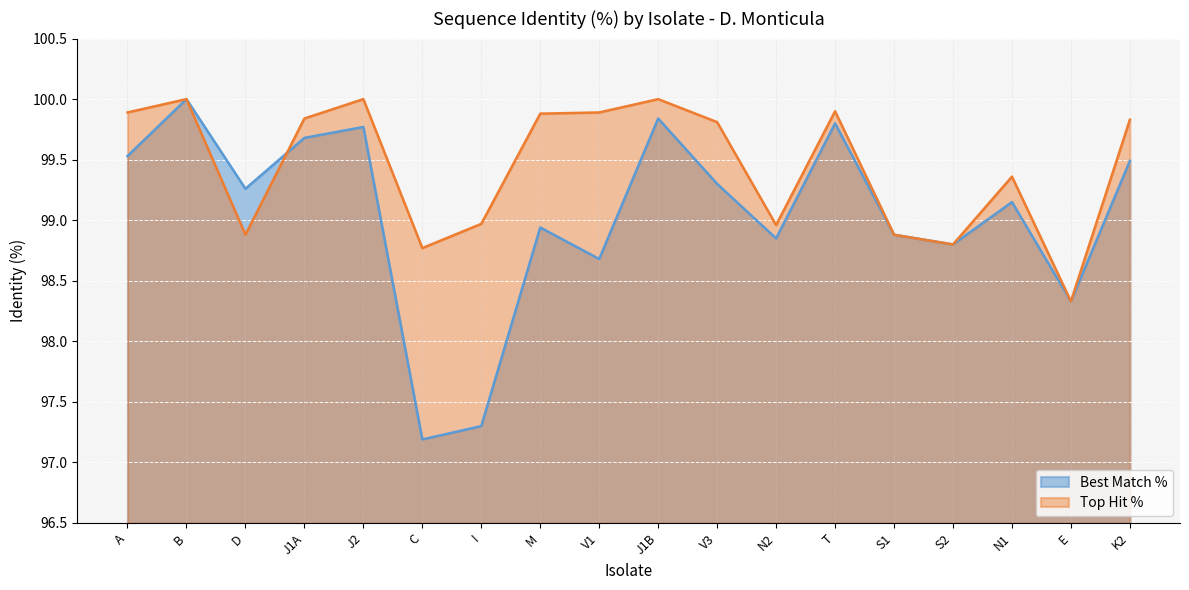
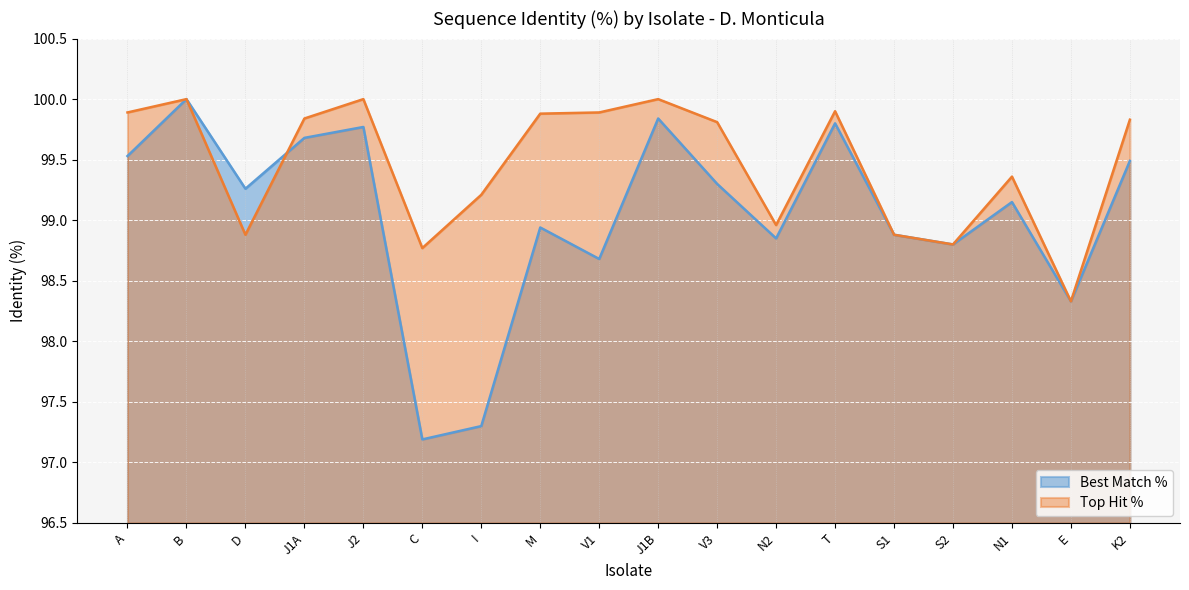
  {
    "Best Match %": {
      "A": 99.53,
      "D": 99.26,
      "J1A": 99.68,
      "J2": 99.77,
      "C": 97.19,
      "I": 97.30,
      "M": 98.94,
      "V1": 98.68,
      "J1B": 99.84,
      "V3": 99.30,
      "N2": 98.85,
      "T": 99.80,
      "N1": 99.15,
      "K2": 99.49
    },
    "Top Hit %": {
      "A": 99.89,
      "D": 98.88,
      "J1A": 99.84,
      "J2": 100.00,
      "C": 98.77,
-     "I": 98.97,
+     "I": 99.21,
      "M": 99.88,
      "V1": 99.89,
      "J1B": 100.00,
      "V3": 99.81,
      "N2": 98.96,
      "T": 99.90,
      "N1": 99.36,
      "K2": 99.83
    }
  }
